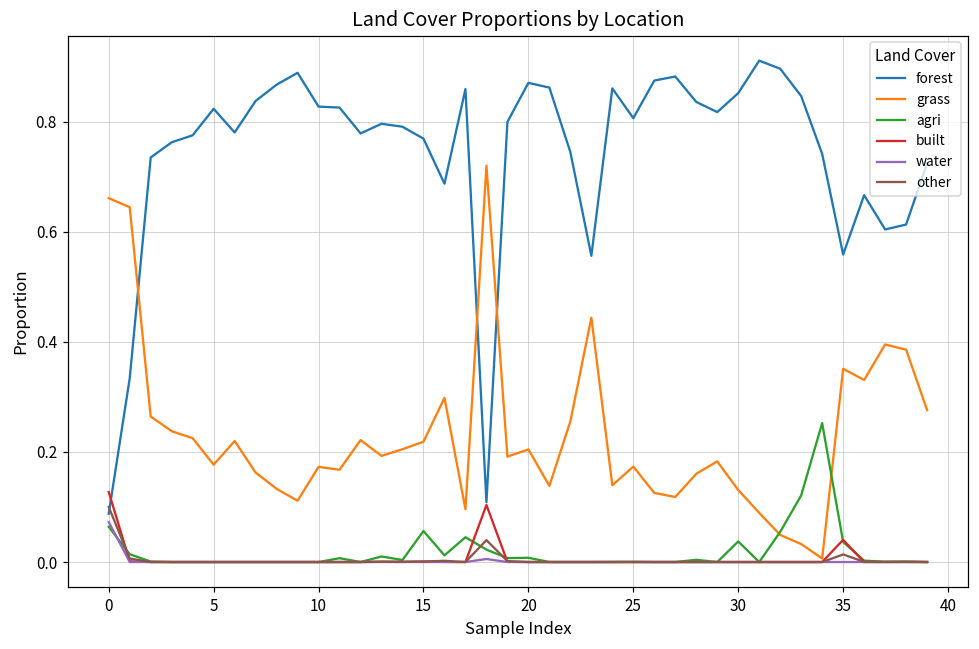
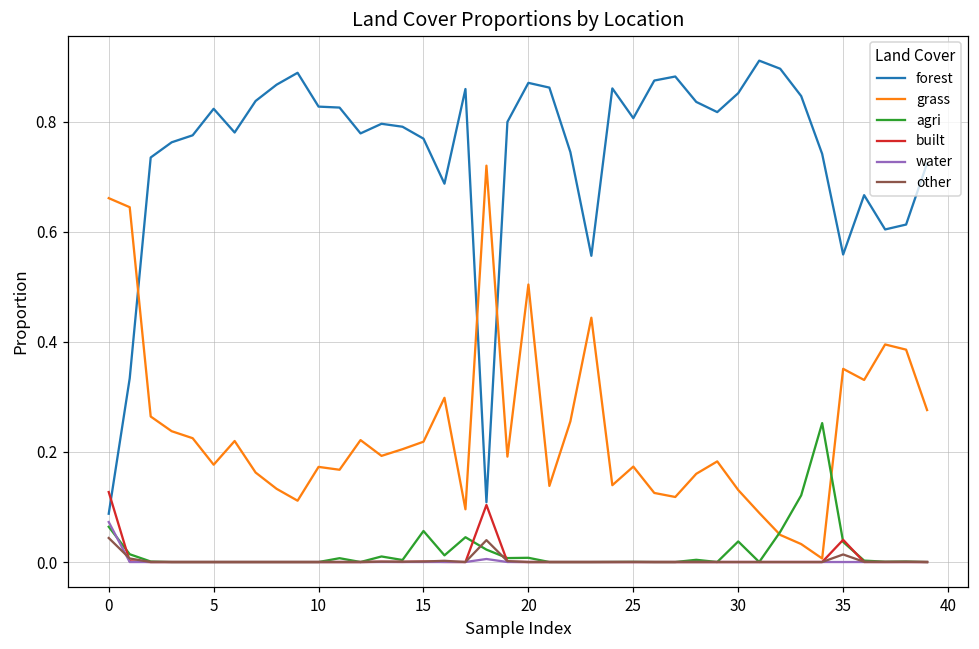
  {
    "forest": {
      "0": 0.09,
      "5": 0.82,
      "10": 0.83,
      "15": 0.77,
      "20": 0.87,
      "25": 0.81,
      "30": 0.85,
      "35": 0.56
    },
    "grass": {
      "0": 0.66,
      "5": 0.18,
      "10": 0.17,
      "15": 0.22,
-     "20": 0.20,
+     "20": 0.50,
      "25": 0.17,
      "30": 0.13,
      "35": 0.35
    },
    "agri": {
      "0": 0.06,
      "15": 0.06,
      "20": 0.01,
      "30": 0.04
    },
    "built": {
      "0": 0.13
    },
    "water": {
      "0": 0.07,
      "35": 0.00
    },
    "other": {
-     "0": 0.10,
+     "0": 0.04,
      "35": 0.01
    }
  }
